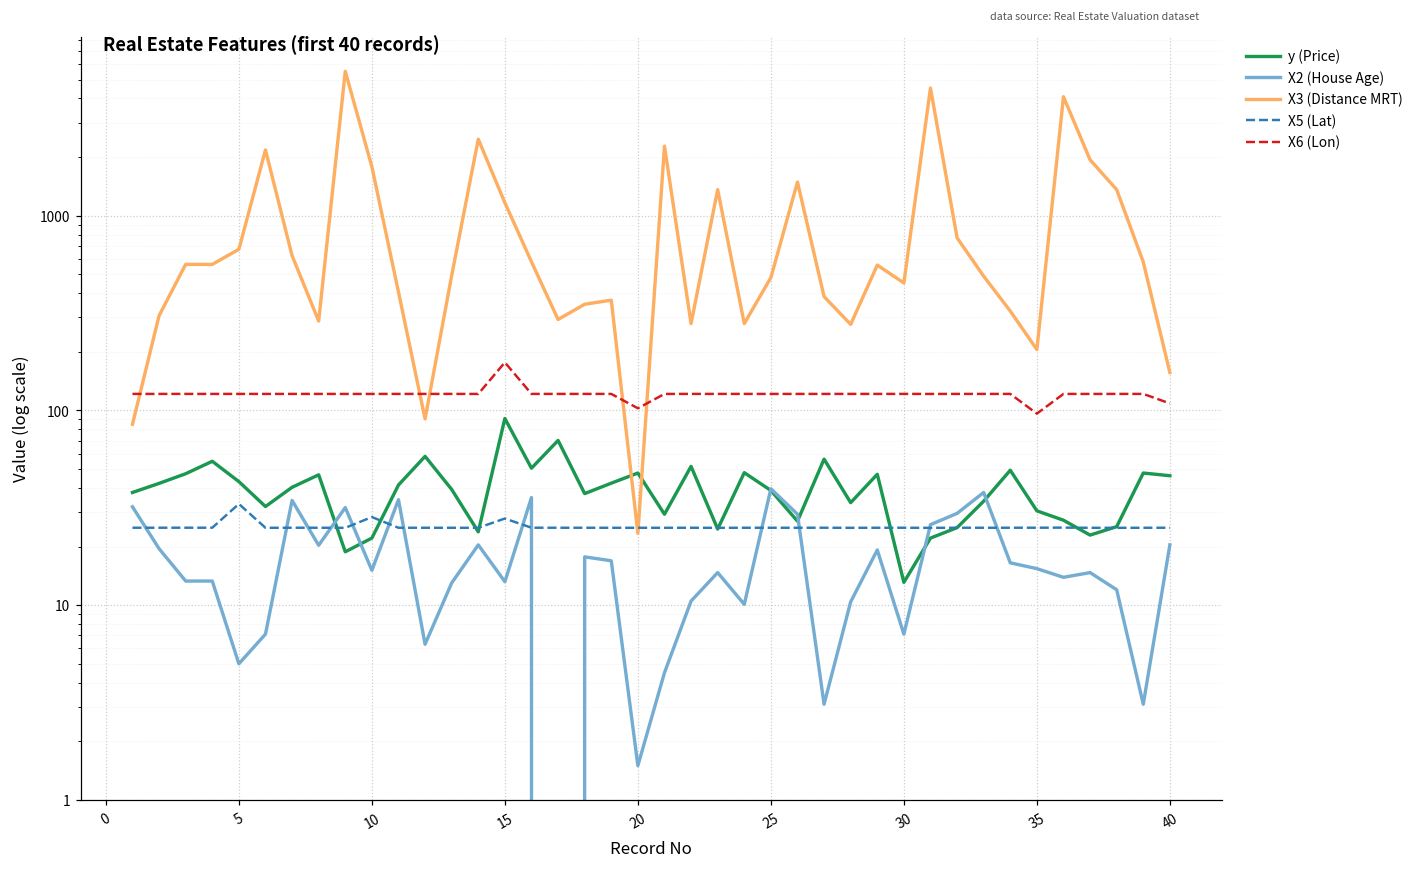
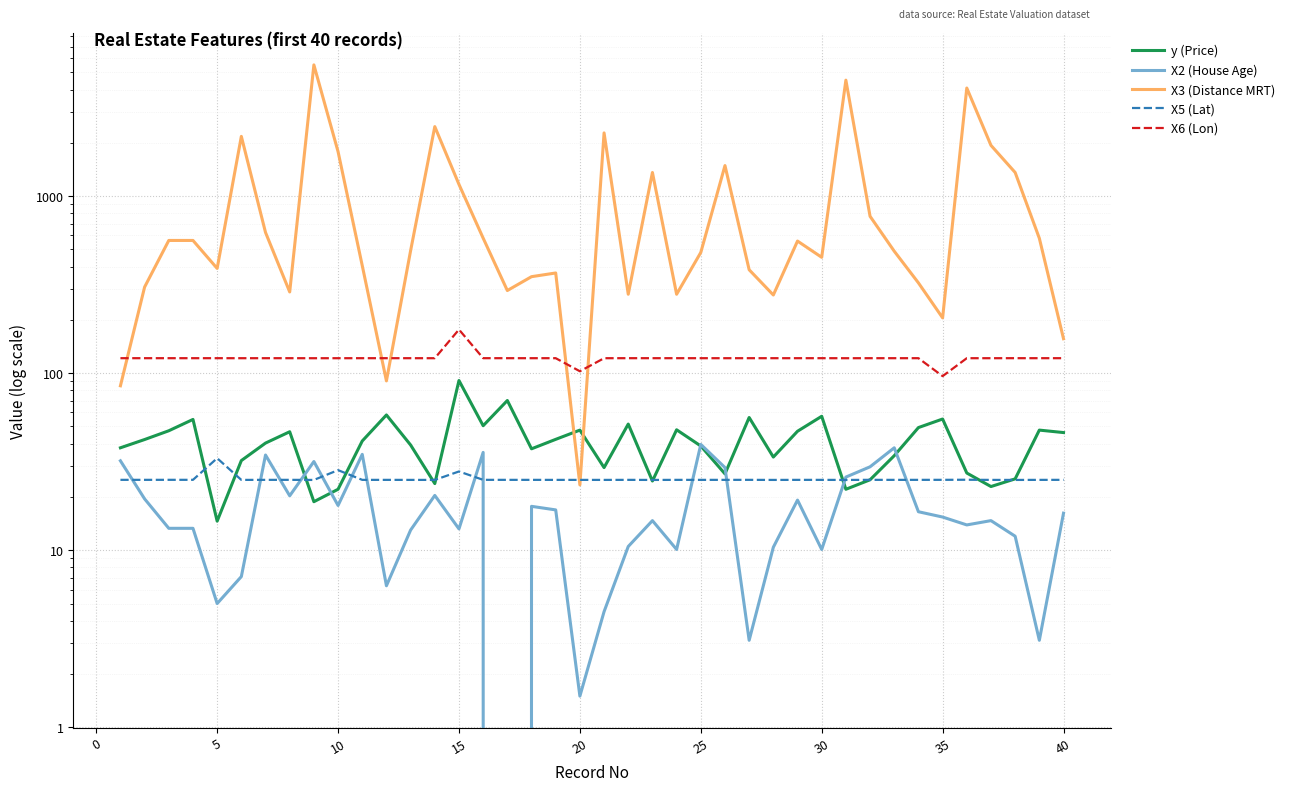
  {
    "y (Price)": {
-     "5": 43,
+     "5": 15,
      "10": 22,
      "15": 90,
      "20": 48,
-     "30": 13,
-     "35": 31,
+     "30": 57,
+     "35": 55,
      "40": 46
    },
    "X2 (House Age)": {
      "5": 5.0,
-     "10": 15,
+     "10": 18,
      "15": 13,
      "20": 1.5,
-     "30": 7.1,
+     "30": 10,
      "35": 15,
-     "40": 20
+     "40": 16
    },
    "X3 (Distance MRT)": {
-     "5": 670,
+     "5": 390,
      "10": 1800,
      "15": 1200,
      "20": 23,
      "25": 480,
      "30": 450,
      "35": 210,
      "40": 160
    },
    "X5 (Lat)": {
      "5": 33,
      "10": 28,
      "15": 28,
      "20": 25,
      "25": 25,
      "30": 25,
      "35": 25,
      "40": 25
    },
    "X6 (Lon)": {
      "5": 120,
      "10": 120,
      "15": 180,
      "20": 100,
      "25": 120,
      "30": 120,
      "35": 100,
-     "40": 110
+     "40": 120
    }
  }
